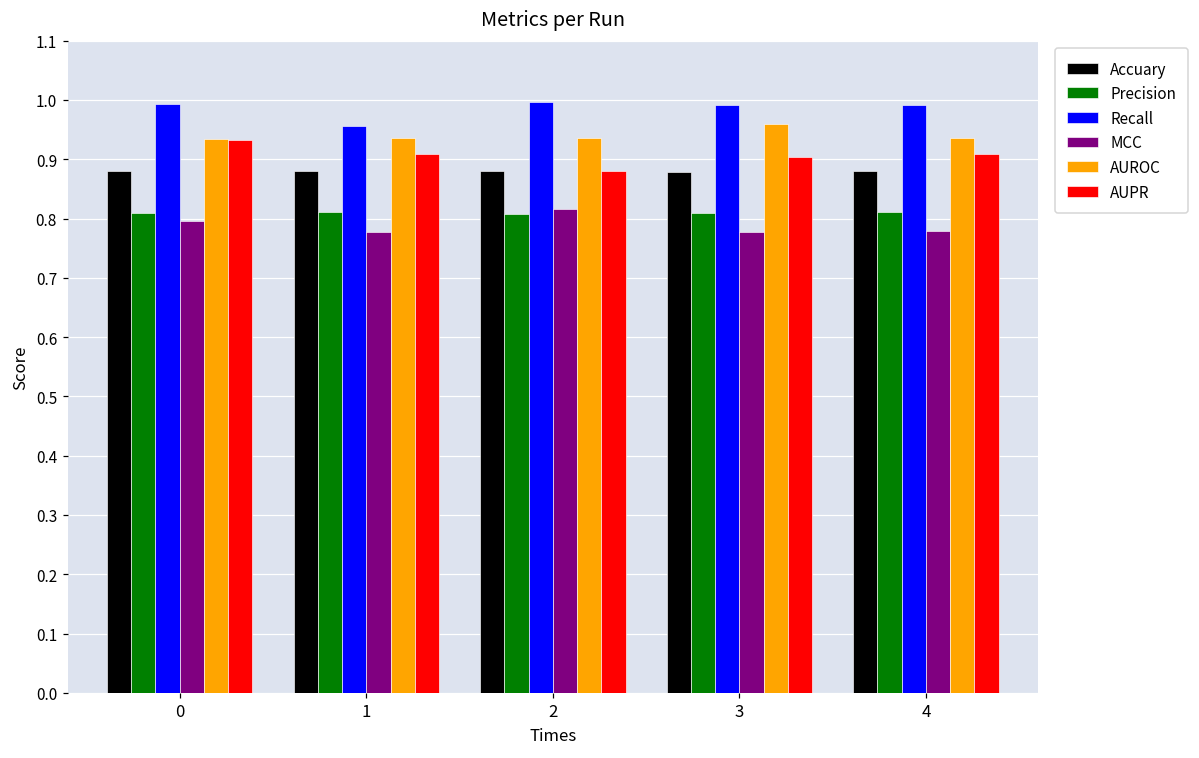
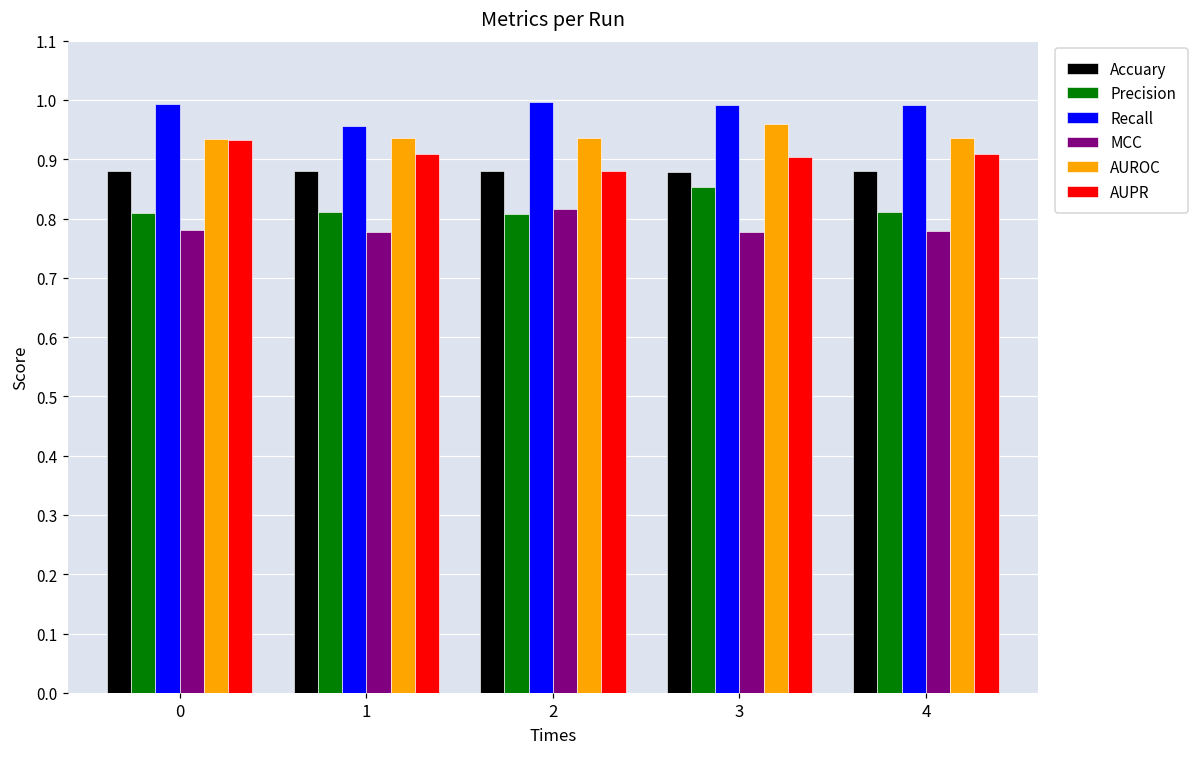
  {
    "Accuary": {
      "0": 0.88,
      "1": 0.88,
      "2": 0.88,
      "3": 0.88,
      "4": 0.88
    },
    "Precision": {
      "0": 0.81,
      "1": 0.81,
      "2": 0.81,
-     "3": 0.81,
+     "3": 0.85,
      "4": 0.81
    },
    "Recall": {
      "0": 0.99,
      "1": 0.96,
      "2": 1.00,
      "3": 0.99,
      "4": 0.99
    },
    "MCC": {
-     "0": 0.80,
+     "0": 0.78,
      "1": 0.78,
      "2": 0.82,
      "3": 0.78,
      "4": 0.78
    },
    "AUROC": {
      "0": 0.93,
      "1": 0.94,
      "2": 0.94,
      "3": 0.96,
      "4": 0.94
    },
    "AUPR": {
      "0": 0.93,
      "1": 0.91,
      "2": 0.88,
      "3": 0.90,
      "4": 0.91
    }
  }
